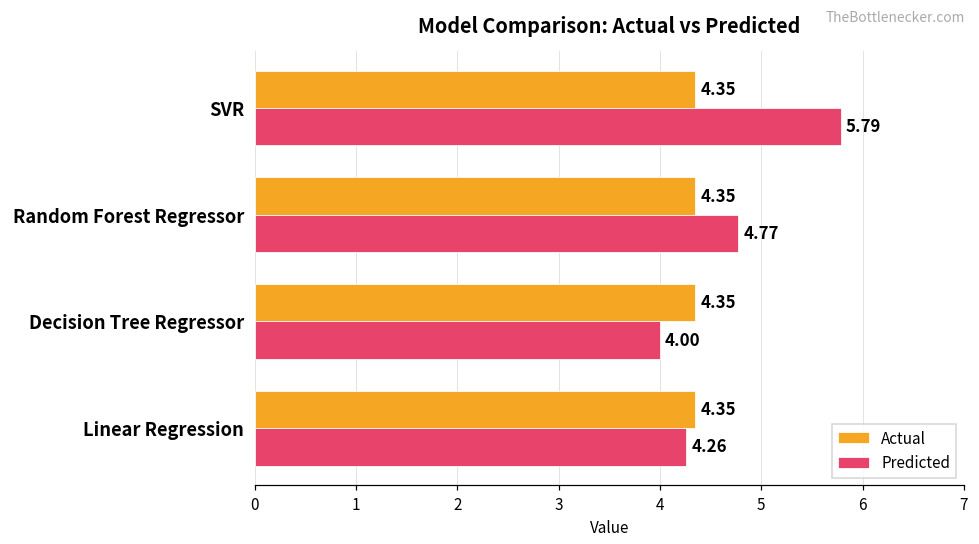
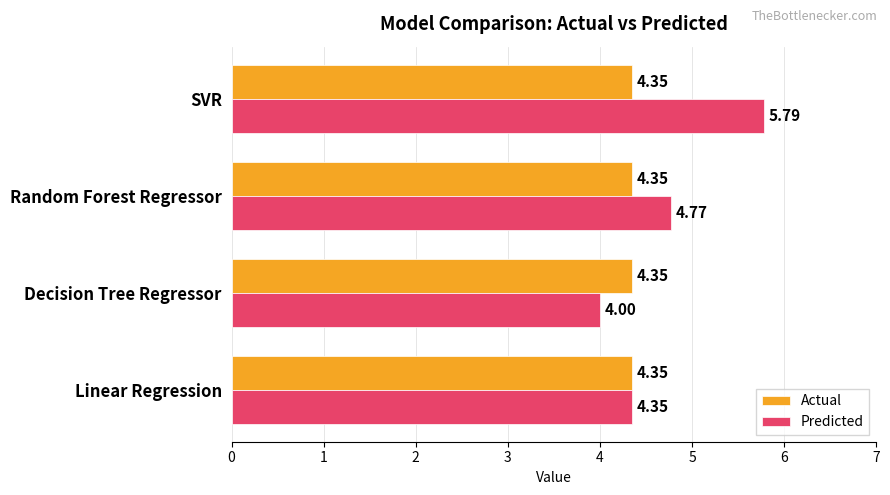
  {
    "Actual": {
      "SVR": 4.35,
      "Random Forest Regressor": 4.35,
      "Decision Tree Regressor": 4.35,
      "Linear Regression": 4.35
    },
    "Predicted": {
      "SVR": 5.79,
      "Random Forest Regressor": 4.77,
      "Decision Tree Regressor": 4.00,
-     "Linear Regression": 4.26
+     "Linear Regression": 4.35
    }
  }
